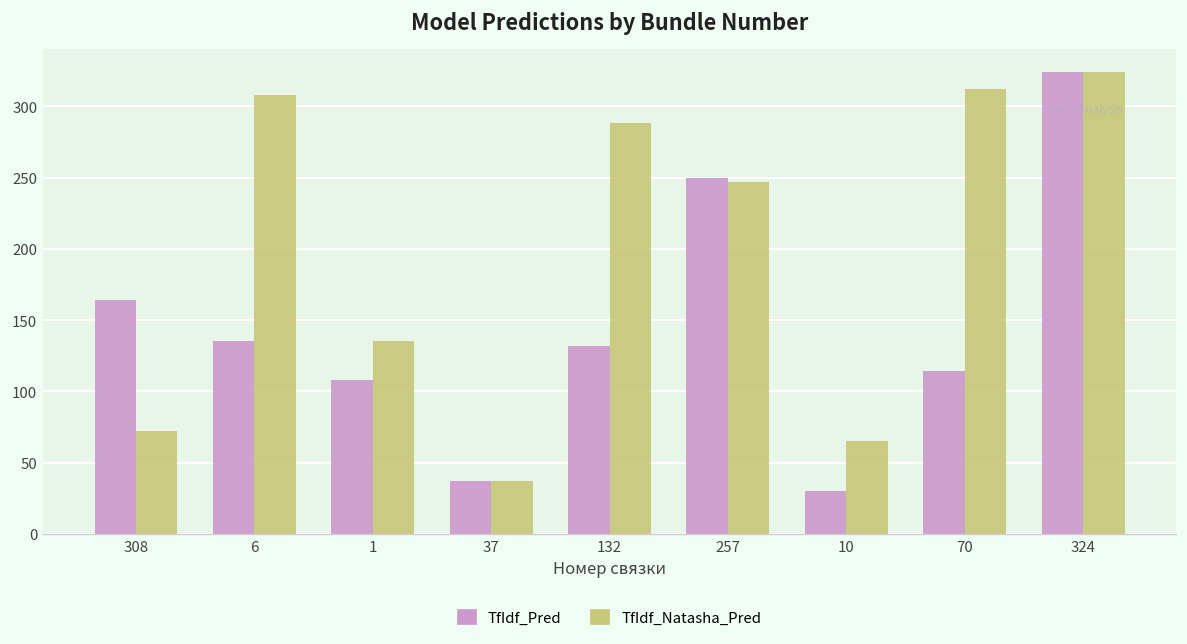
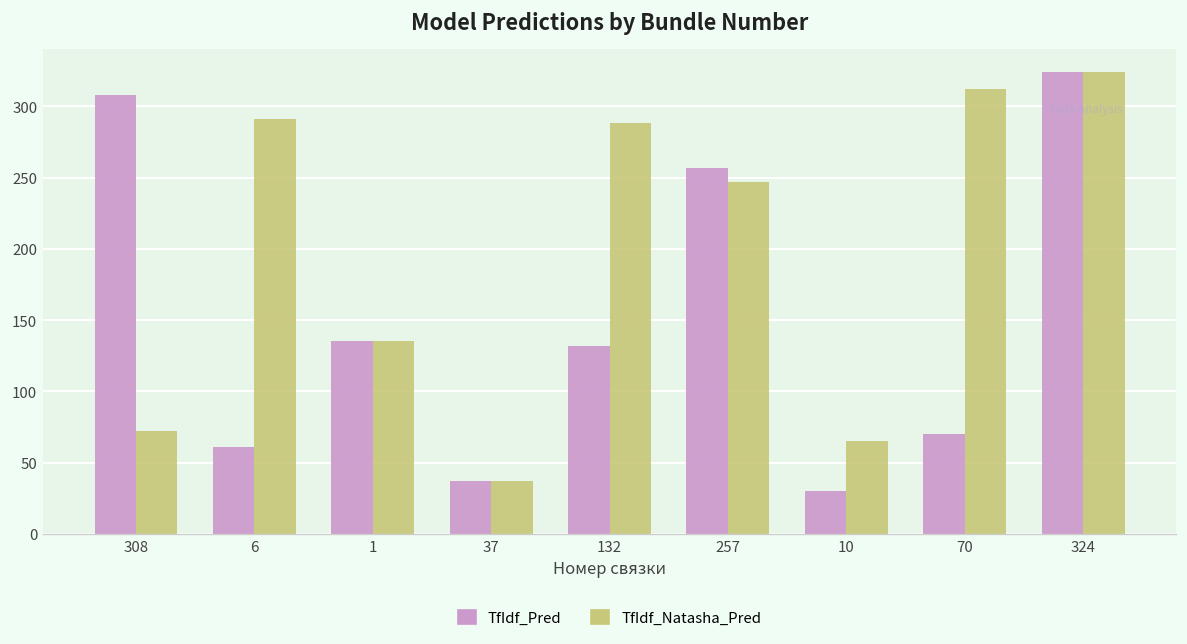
  {
    "TfIdf_Pred": {
-     "308": 164,
-     "6": 135,
-     "1": 108,
+     "308": 308,
+     "6": 61,
+     "1": 135,
      "37": 37,
      "132": 132,
-     "257": 250,
+     "257": 257,
      "10": 30,
-     "70": 114,
+     "70": 70,
      "324": 324
    },
    "TfIdf_Natasha_Pred": {
      "308": 72,
-     "6": 308,
+     "6": 291,
      "1": 135,
      "37": 37,
      "132": 288,
      "257": 247,
      "10": 65,
      "70": 312,
      "324": 324
    }
  }
